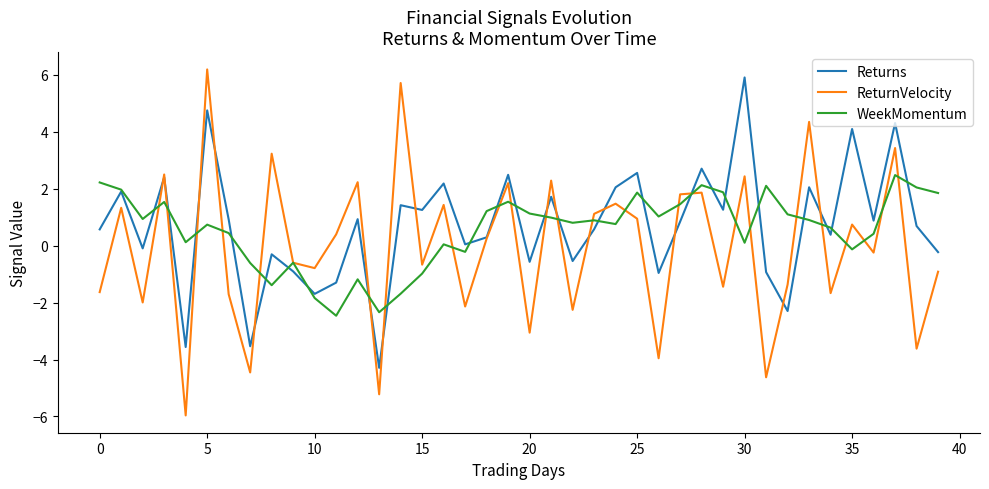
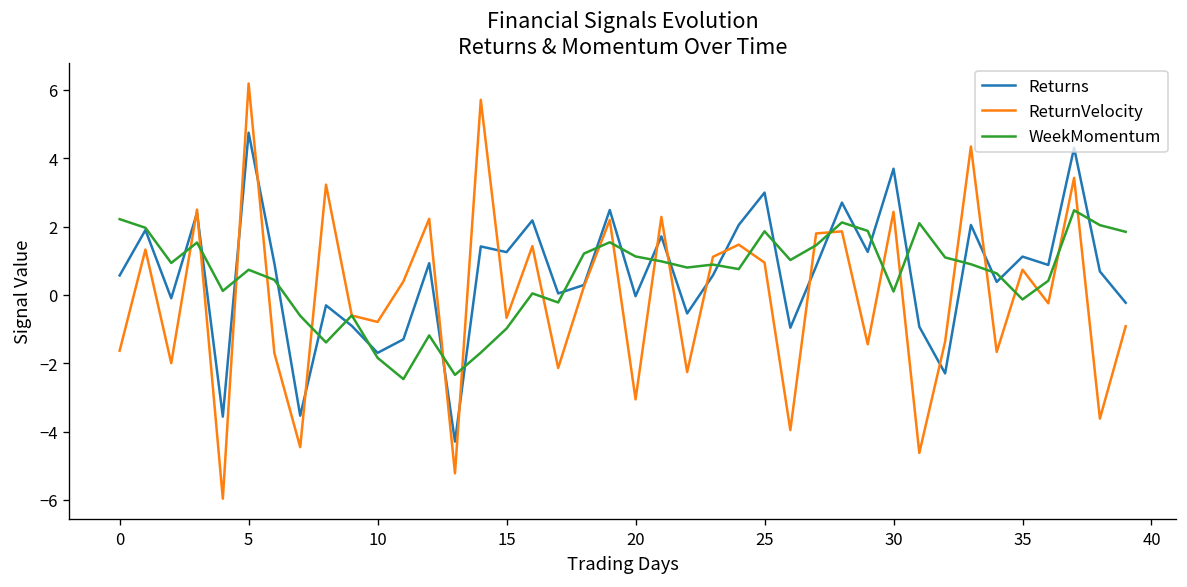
  {
    "Returns": {
      "0": 0.6,
      "5": 4.7,
      "10": -1.7,
      "15": 1.3,
-     "20": -0.6,
-     "25": 2.6,
-     "30": 5.9,
-     "35": 4.1
+     "20": 0.0,
+     "25": 3.0,
+     "30": 3.7,
+     "35": 1.1
    },
    "ReturnVelocity": {
      "0": -1.6,
      "5": 6.2,
      "10": -0.8,
      "15": -0.7,
      "20": -3.1,
      "25": 0.9,
      "30": 2.4,
      "35": 0.7
    },
    "WeekMomentum": {
      "0": 2.2,
      "5": 0.7,
      "10": -1.8,
      "15": -1.0,
      "20": 1.1,
      "25": 1.9,
      "30": 0.1,
      "35": -0.1
    }
  }
